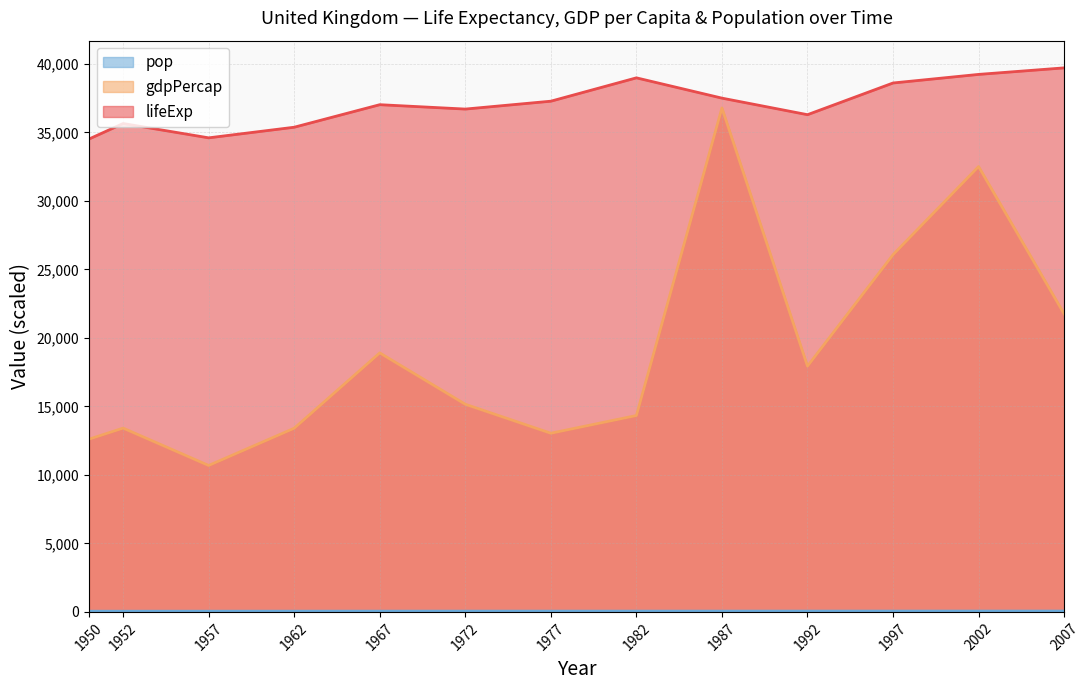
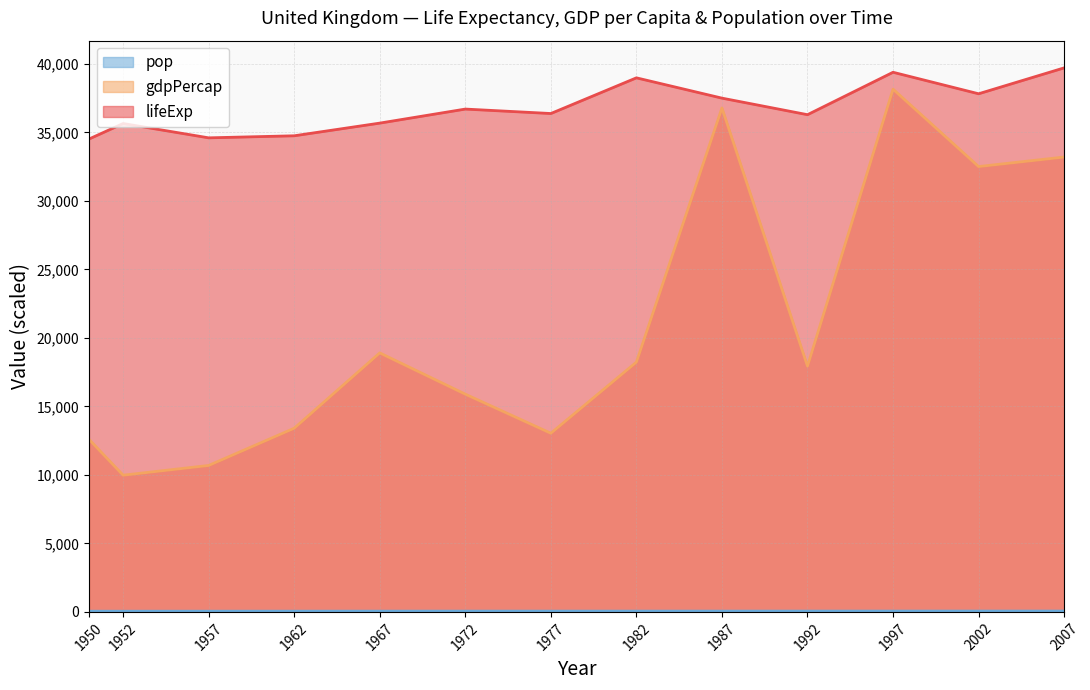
  {
    "pop": {
      "1950": "100",
      "1952": "100",
      "1957": "100",
      "1962": "100",
      "1967": "100",
      "1972": "100",
      "1977": "100",
      "1982": "100",
      "1987": "100",
      "1992": "100",
      "1997": "100",
      "2002": "100",
      "2007": "100"
    },
    "gdpPercap": {
      "1950": "12,600",
-     "1952": "13,400",
+     "1952": "10,000",
      "1957": "10,700",
      "1962": "13,400",
      "1967": "18,900",
-     "1972": "15,200",
+     "1972": "15,900",
      "1977": "13,000",
-     "1982": "14,300",
+     "1982": "18,200",
      "1987": "36,800",
      "1992": "17,900",
-     "1997": "26,100",
+     "1997": "38,200",
      "2002": "32,500",
-     "2007": "21,800"
+     "2007": "33,200"
    },
    "lifeExp": {
      "1950": "34,500",
      "1957": "34,600",
-     "1962": "35,400",
-     "1967": "37,000",
+     "1962": "34,800",
+     "1967": "35,700",
      "1972": "36,700",
-     "1977": "37,300",
+     "1977": "36,400",
      "1982": "39,000",
      "1987": "37,500",
      "1992": "36,300",
-     "1997": "38,600",
-     "2002": "39,200",
+     "1997": "39,400",
+     "2002": "37,800",
      "2007": "39,700"
    }
  }
